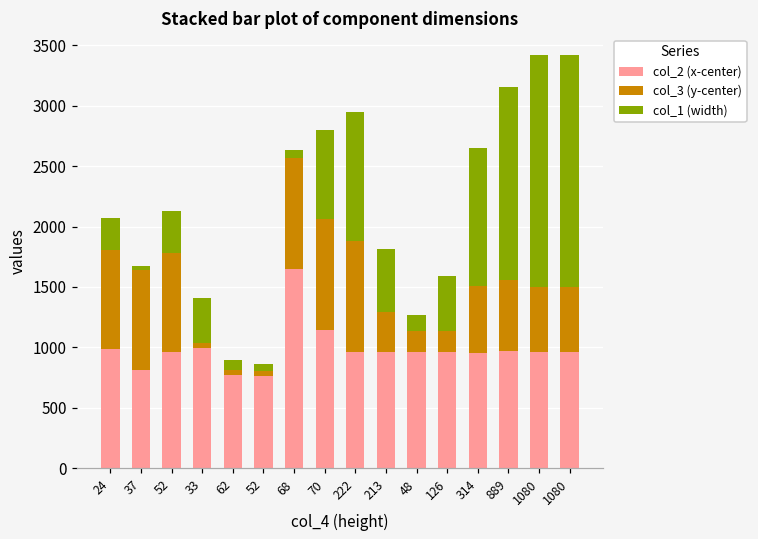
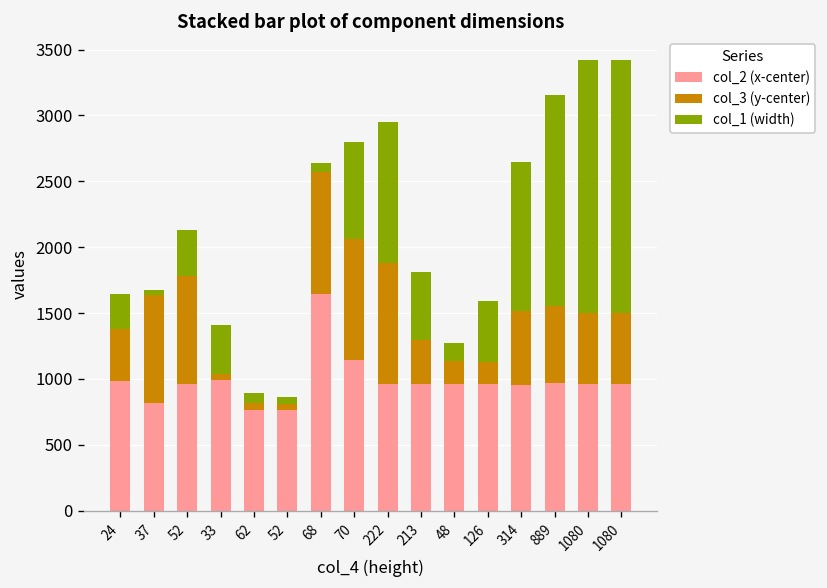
  {
    "col_2 (x-center)": {
      "24": 980,
      "37": 820,
      "33": 990,
      "62": 770,
      "68": 1650,
      "70": 1150,
      "222": 960,
      "213": 960,
      "48": 960,
      "126": 960,
      "314": 950,
      "889": 970
    },
    "col_3 (y-center)": {
-     "24": 820,
+     "24": 400,
      "37": 820,
      "33": 40,
      "62": 50,
      "68": 920,
      "70": 920,
      "222": 910,
      "213": 330,
      "48": 180,
      "126": 170,
      "314": 560,
      "889": 590
    },
    "col_1 (width)": {
      "24": 270,
      "37": 40,
      "33": 370,
      "62": 80,
      "68": 70,
      "70": 740,
      "222": 1070,
      "213": 520,
      "48": 130,
      "126": 460,
      "314": 1140,
      "889": 1600
    }
  }
